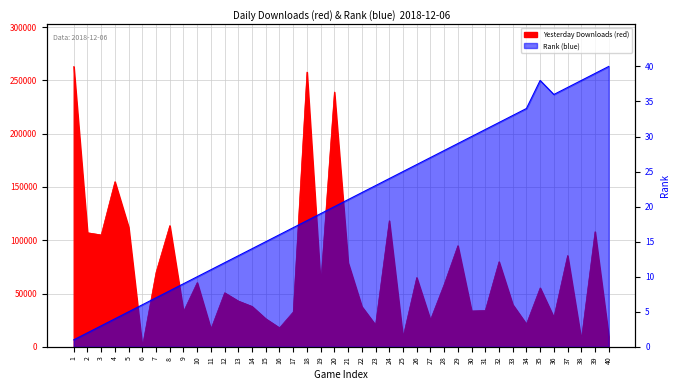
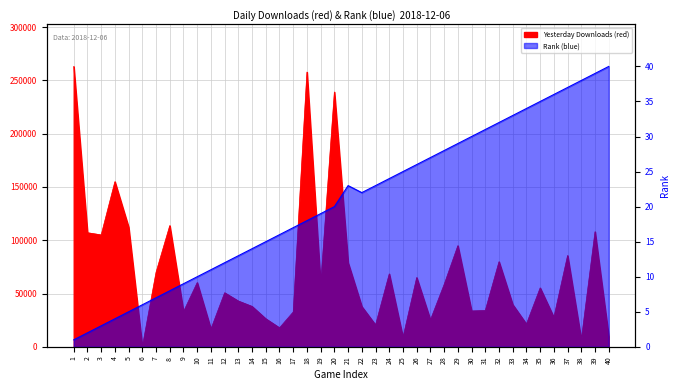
  {
    "Yesterday Downloads (red)": {
      "2": 107000,
      "3": 105000,
      "4": 155000,
      "5": 112000,
      "6": 0,
      "7": 70000,
      "8": 114000,
      "9": 33000,
      "10": 60000,
      "11": 17000,
      "12": 51000,
      "13": 43000,
      "14": 38000,
      "15": 26000,
      "16": 18000,
      "17": 33000,
      "18": 258000,
      "19": 58000,
      "20": 239000,
      "21": 79000,
      "22": 38000,
      "23": 21000,
-     "24": 118000,
+     "24": 68000,
      "25": 9000,
      "26": 65000,
      "27": 25000,
      "28": 59000,
      "29": 95000,
      "30": 34000,
      "31": 34000,
      "32": 80000,
      "33": 40000,
      "34": 21000,
      "35": 55000,
      "36": 28000,
      "37": 86000,
      "38": 7000,
      "39": 108000,
      "40": 10000
    },
    "Rank (blue)": {
      "1": 1,
      "2": 2,
      "3": 3,
      "4": 4,
      "5": 5,
      "6": 6,
      "7": 7,
      "8": 8,
      "9": 9,
      "10": 10,
      "11": 11,
      "12": 12,
      "13": 13,
      "14": 14,
      "15": 15,
      "16": 16,
      "17": 17,
      "18": 18,
      "19": 19,
      "20": 20,
-     "21": 21,
+     "21": 23,
      "22": 22,
      "23": 23,
      "24": 24,
      "25": 25,
      "26": 26,
      "27": 27,
      "28": 28,
      "29": 29,
      "30": 30,
      "31": 31,
      "32": 32,
      "33": 33,
      "34": 34,
-     "35": 38,
+     "35": 35,
      "36": 36,
      "37": 37,
      "38": 38,
      "39": 39,
      "40": 40
    }
  }
